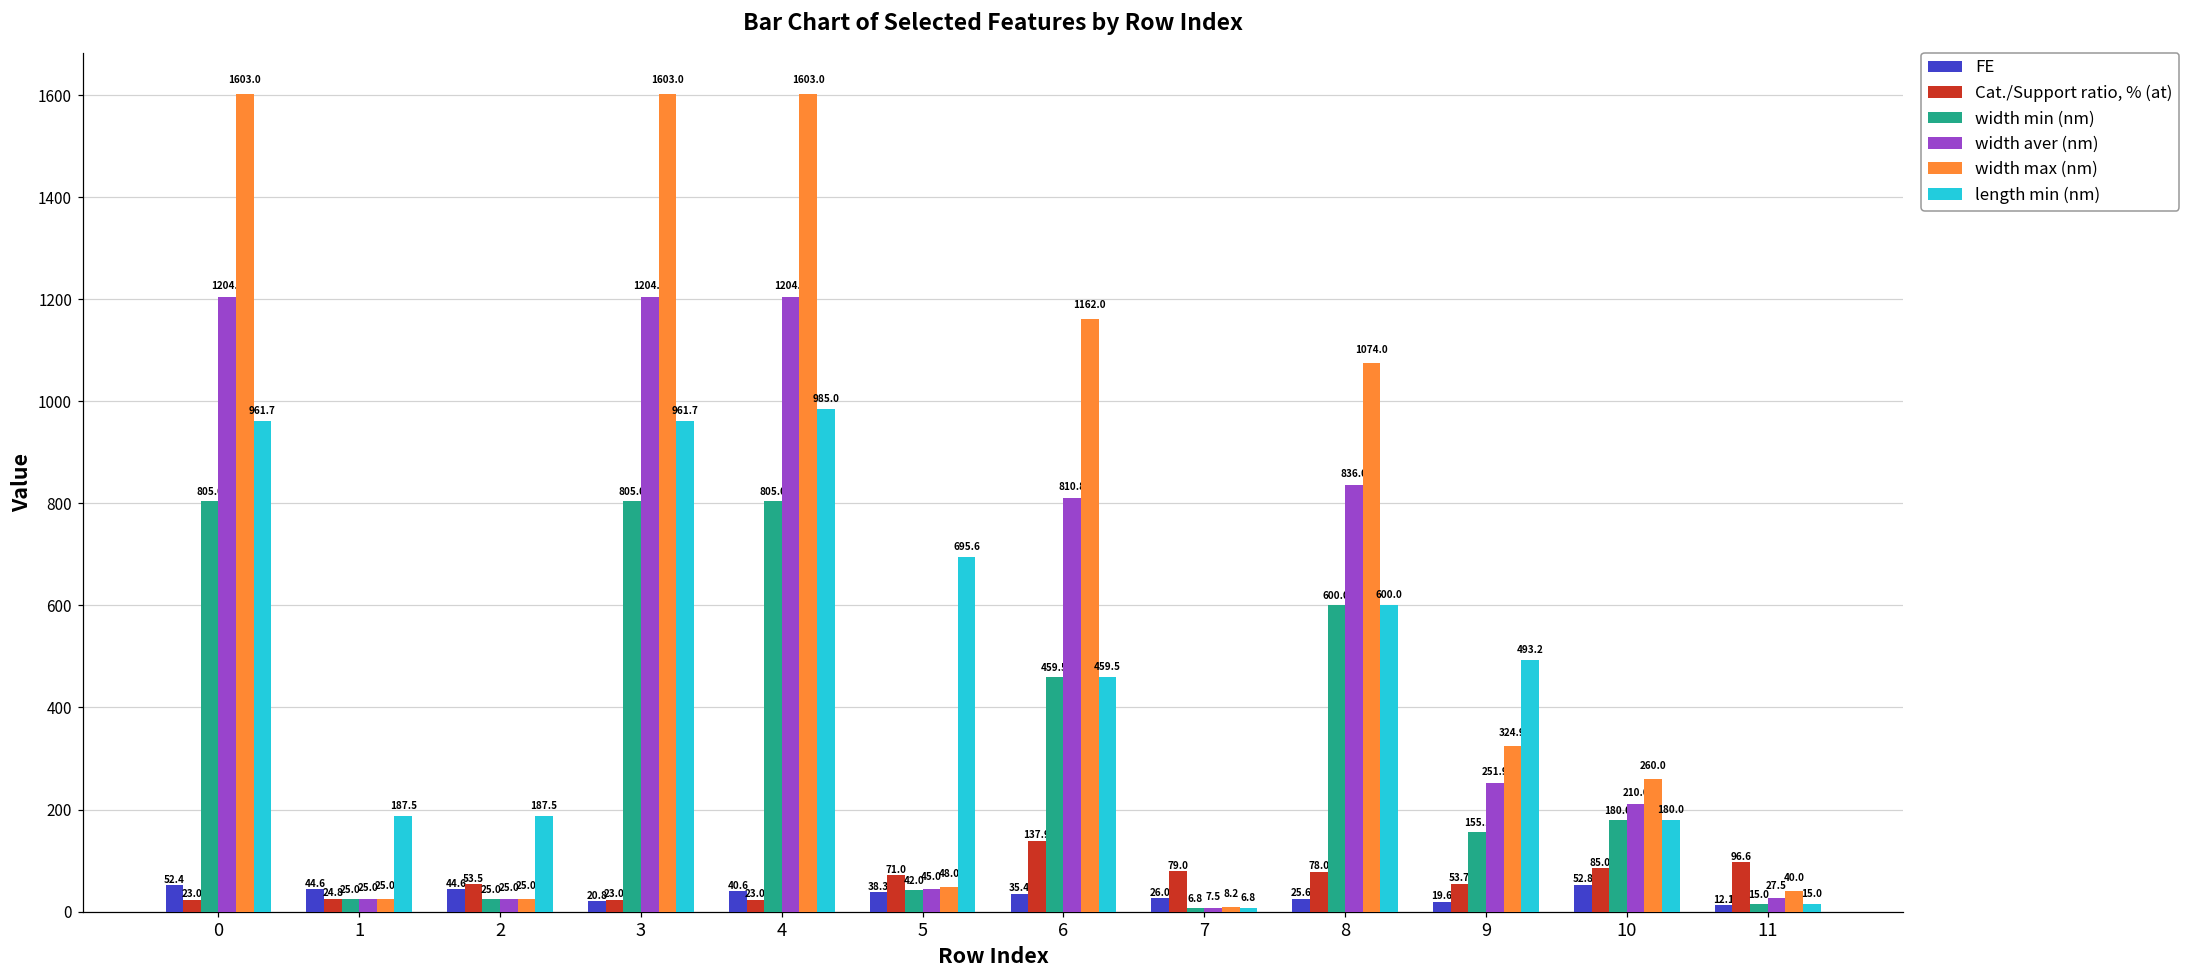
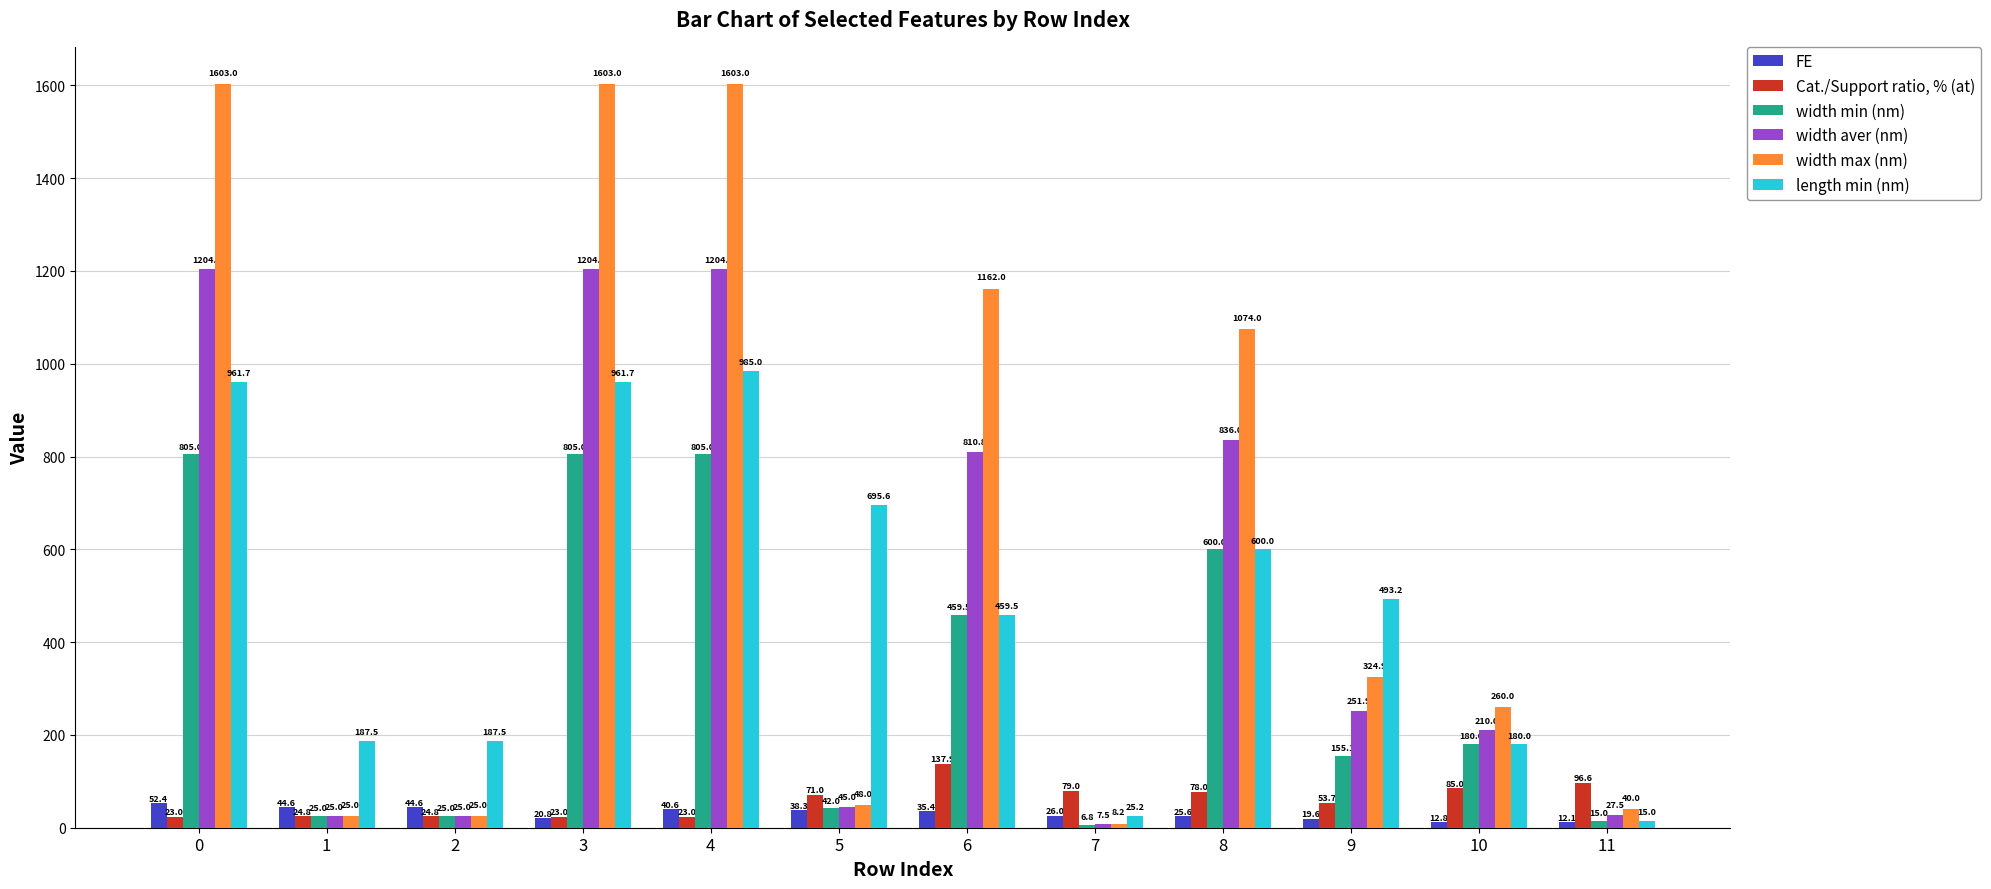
  {
    "FE": {
      "0": 52.4,
      "1": 44.6,
      "2": 44.6,
      "3": 20.8,
      "4": 40.6,
      "5": 38.3,
      "6": 35.4,
      "7": 26.0,
      "8": 25.6,
      "9": 19.6,
-     "10": 52.8,
+     "10": 12.8,
      "11": 12.1
    },
    "Cat./Support ratio, % (at)": {
      "0": 23.0,
      "1": 24.8,
-     "2": 53.5,
+     "2": 24.8,
      "3": 23.0,
      "4": 23.0,
      "5": 71.0,
      "6": 137.9,
      "7": 79.0,
      "8": 78.0,
      "9": 53.7,
      "10": 85.0,
      "11": 96.6
    },
    "width min (nm)": {
      "0": 805.0,
      "1": 25.0,
      "2": 25.0,
      "3": 805.0,
      "4": 805.0,
      "5": 42.0,
      "6": 459.5,
      "7": 6.8,
      "8": 600.0,
      "9": 155.1,
      "10": 180.0,
      "11": 15.0
    },
    "width aver (nm)": {
      "0": 1204.0,
      "1": 25.0,
      "2": 25.0,
      "3": 1204.0,
      "4": 1204.0,
      "5": 45.0,
      "6": 810.8,
      "7": 7.5,
      "8": 836.0,
      "9": 251.9,
      "10": 210.0,
      "11": 27.5
    },
    "width max (nm)": {
      "0": 1603.0,
      "1": 25.0,
      "2": 25.0,
      "3": 1603.0,
      "4": 1603.0,
      "5": 48.0,
      "6": 1162.0,
      "7": 8.2,
      "8": 1074.0,
      "9": 324.9,
      "10": 260.0,
      "11": 40.0
    },
    "length min (nm)": {
      "0": 961.7,
      "1": 187.5,
      "2": 187.5,
      "3": 961.7,
      "4": 985.0,
      "5": 695.6,
      "6": 459.5,
-     "7": 6.8,
+     "7": 25.2,
      "8": 600.0,
      "9": 493.2,
      "10": 180.0,
      "11": 15.0
    }
  }
